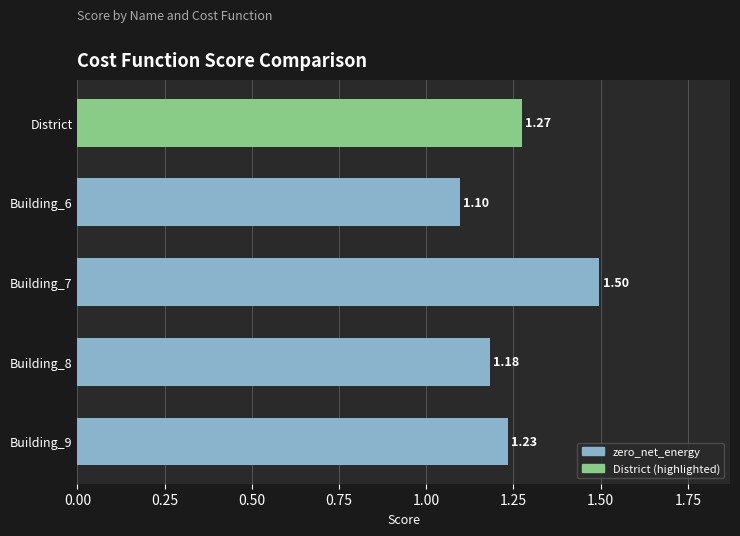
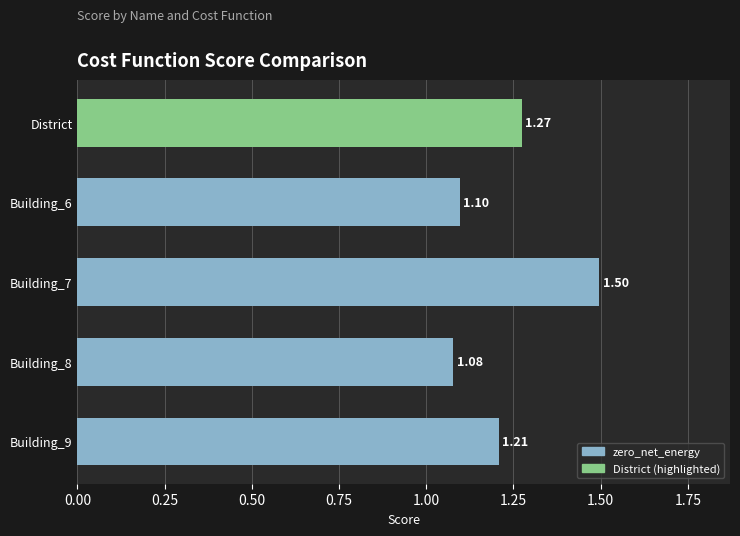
  {
    "District": 1.27,
    "Building_6": 1.10,
    "Building_7": 1.50,
-   "Building_8": 1.18,
-   "Building_9": 1.23
+   "Building_8": 1.08,
+   "Building_9": 1.21
  }
